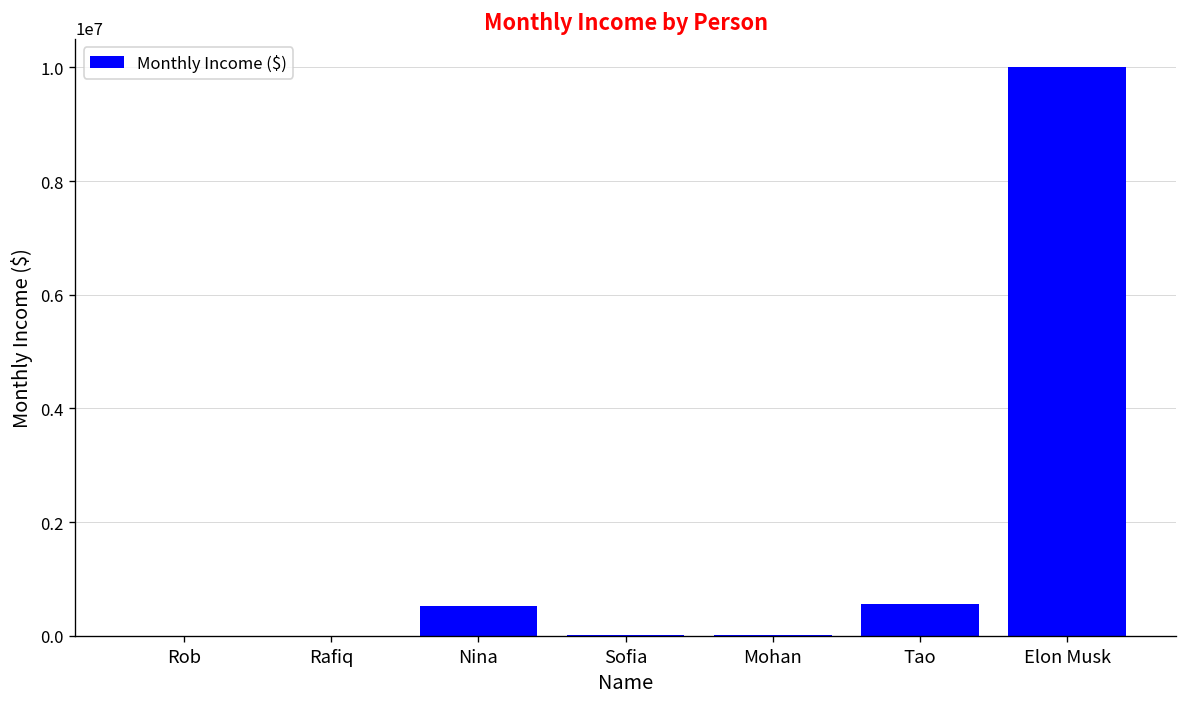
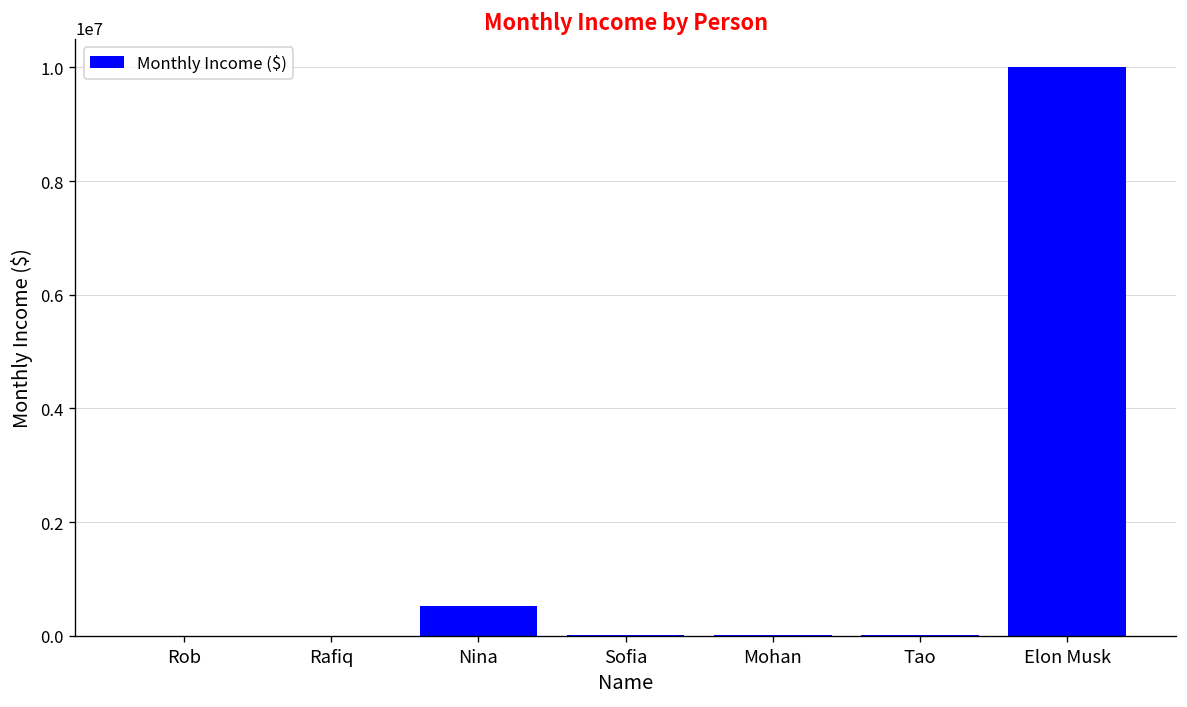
  {
    "Nina": 500000,
-   "Tao": 600000,
+   "Tao": 0,
    "Elon Musk": 10000000
  }
